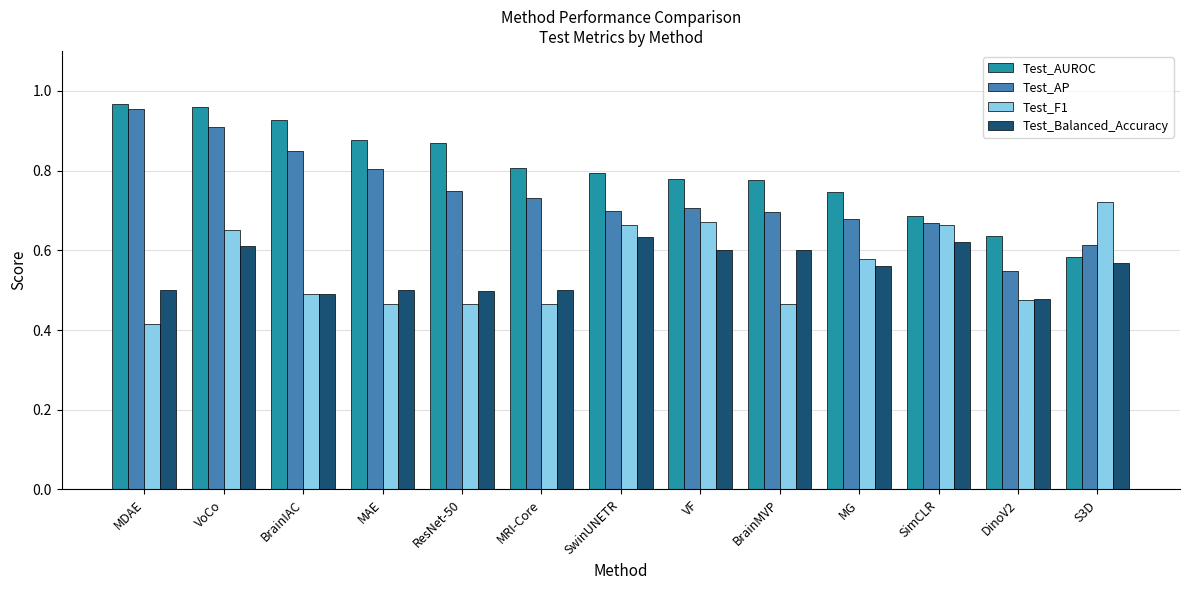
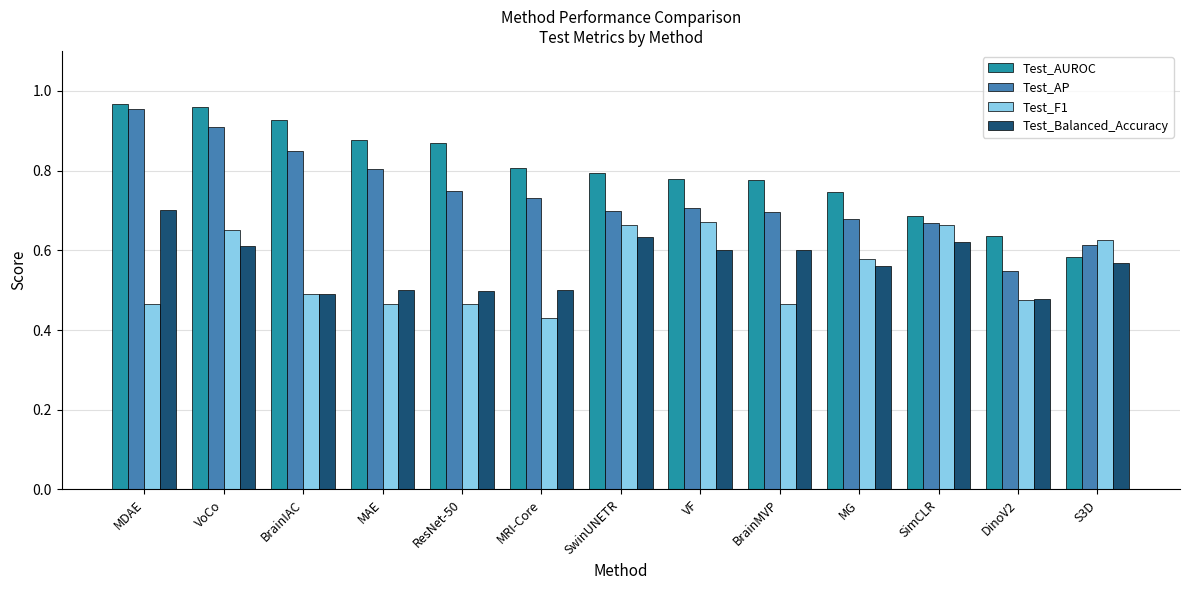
  {
    "Test_F1": {
-     "MDAE": 0.41,
+     "MDAE": 0.47,
      "VoCo": 0.65,
      "BrainIAC": 0.49,
      "MAE": 0.47,
      "ResNet-50": 0.46,
-     "MRI-Core": 0.47,
+     "MRI-Core": 0.43,
      "SwinUNETR": 0.66,
      "VF": 0.67,
      "BrainMVP": 0.47,
      "MG": 0.58,
      "SimCLR": 0.66,
      "DinoV2": 0.48,
-     "S3D": 0.72
+     "S3D": 0.63
    },
    "Test_Balanced_Accuracy": {
-     "MDAE": 0.5,
+     "MDAE": 0.7,
      "VoCo": 0.61,
      "BrainIAC": 0.49,
      "MAE": 0.5,
      "ResNet-50": 0.5,
      "MRI-Core": 0.5,
      "SwinUNETR": 0.63,
      "VF": 0.6,
      "BrainMVP": 0.6,
      "MG": 0.56,
      "SimCLR": 0.62,
      "DinoV2": 0.48,
      "S3D": 0.57
    }
  }
